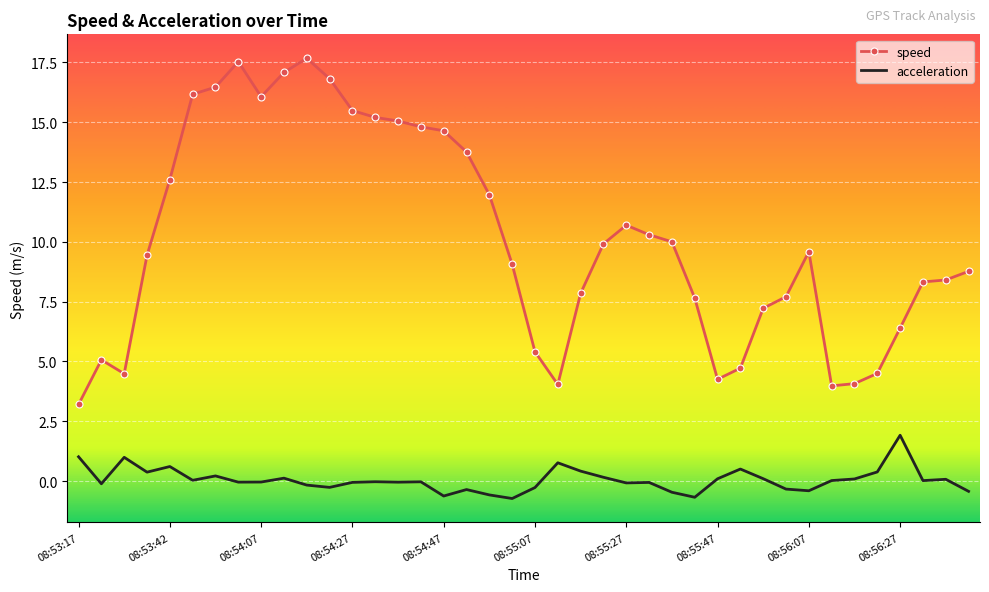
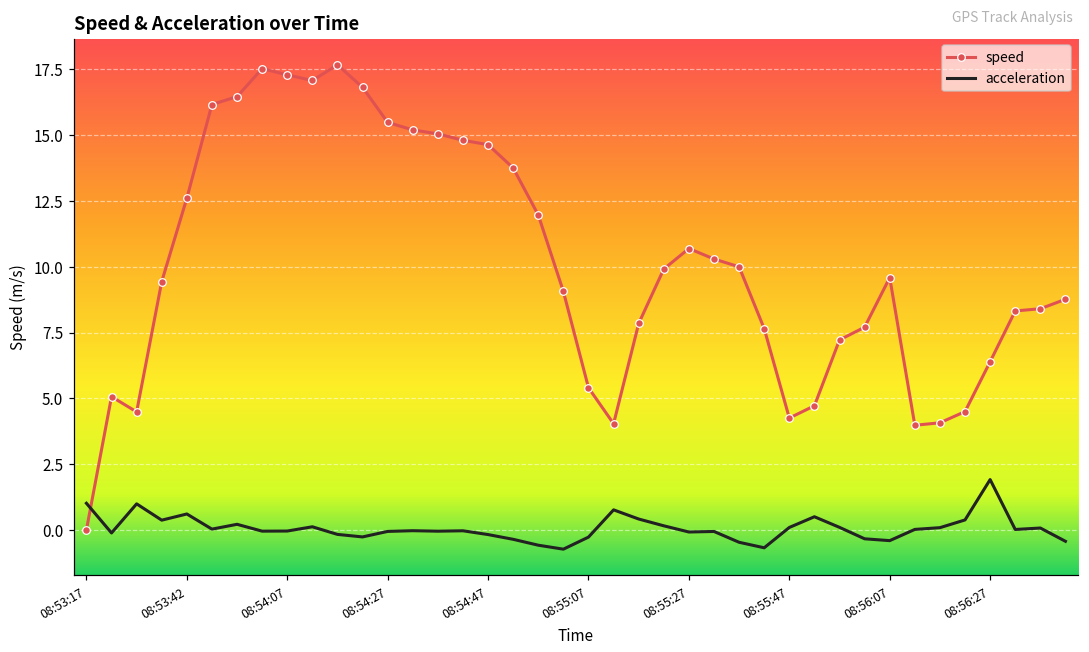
  {
    "speed": {
-     "08:53:17": 3.2,
+     "08:53:17": 0.0,
      "08:53:42": 12.6,
-     "08:54:07": 16.1,
+     "08:54:07": 17.3,
      "08:54:27": 15.5,
      "08:54:47": 14.6,
      "08:55:07": 5.4,
      "08:55:27": 10.7,
      "08:55:47": 4.3,
      "08:56:07": 9.6,
      "08:56:27": 6.4
    },
    "acceleration": {
      "08:53:17": 1.0,
      "08:53:42": 0.6,
      "08:54:07": 0.0,
      "08:54:27": -0.1,
-     "08:54:47": -0.6,
+     "08:54:47": -0.2,
      "08:55:07": -0.3,
      "08:55:27": -0.1,
      "08:55:47": 0.1,
      "08:56:07": -0.4,
      "08:56:27": 1.9
    }
  }
